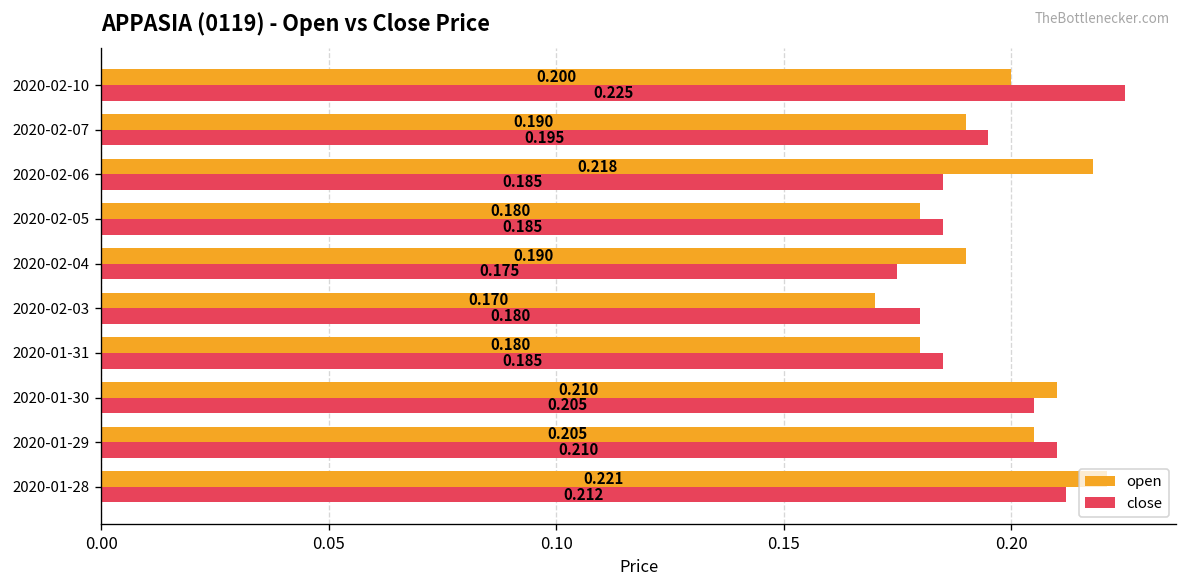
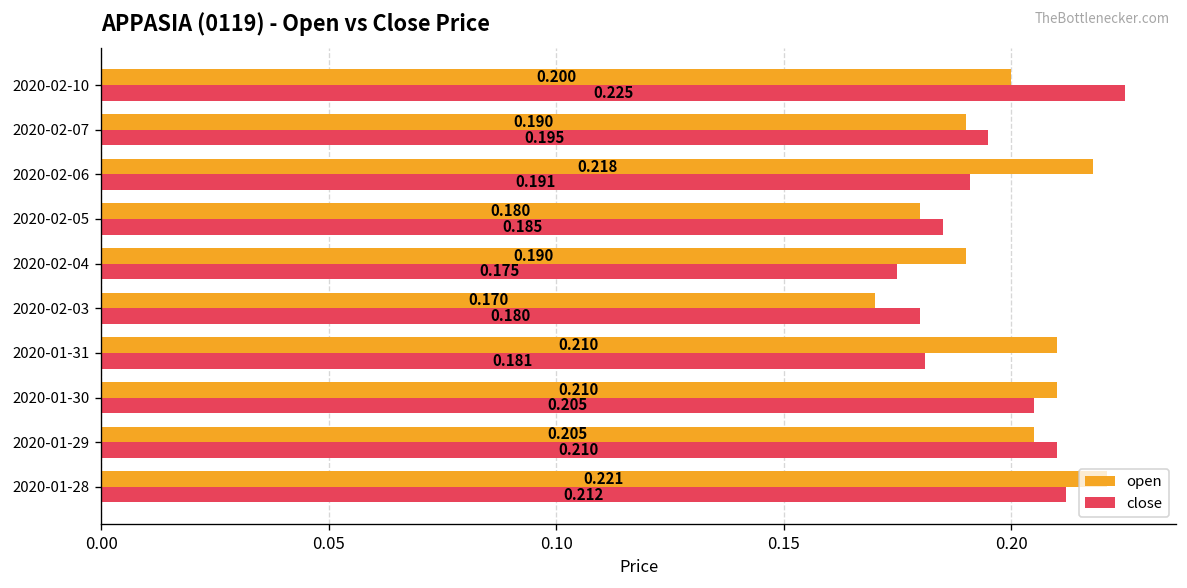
  {
    "open": {
      "2020-02-10": 0.200,
      "2020-02-07": 0.190,
      "2020-02-06": 0.218,
      "2020-02-05": 0.180,
      "2020-02-04": 0.190,
      "2020-02-03": 0.170,
-     "2020-01-31": 0.180,
+     "2020-01-31": 0.210,
      "2020-01-30": 0.210,
      "2020-01-29": 0.205
    },
    "close": {
      "2020-02-10": 0.225,
      "2020-02-07": 0.195,
-     "2020-02-06": 0.185,
+     "2020-02-06": 0.191,
      "2020-02-05": 0.185,
      "2020-02-04": 0.175,
      "2020-02-03": 0.180,
-     "2020-01-31": 0.185,
+     "2020-01-31": 0.181,
      "2020-01-30": 0.205,
      "2020-01-29": 0.210,
      "2020-01-28": 0.212
    }
  }
